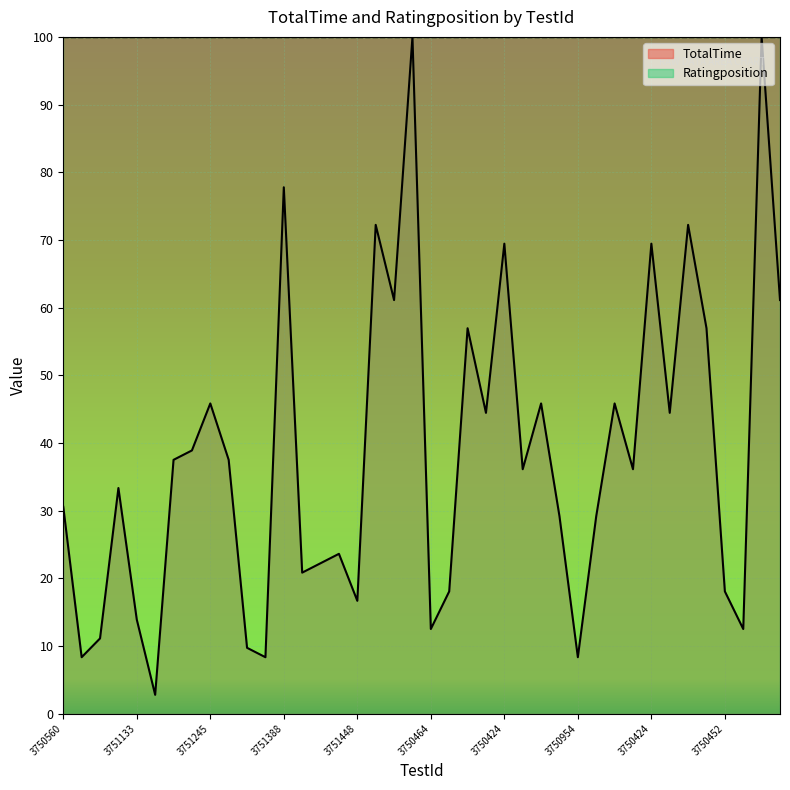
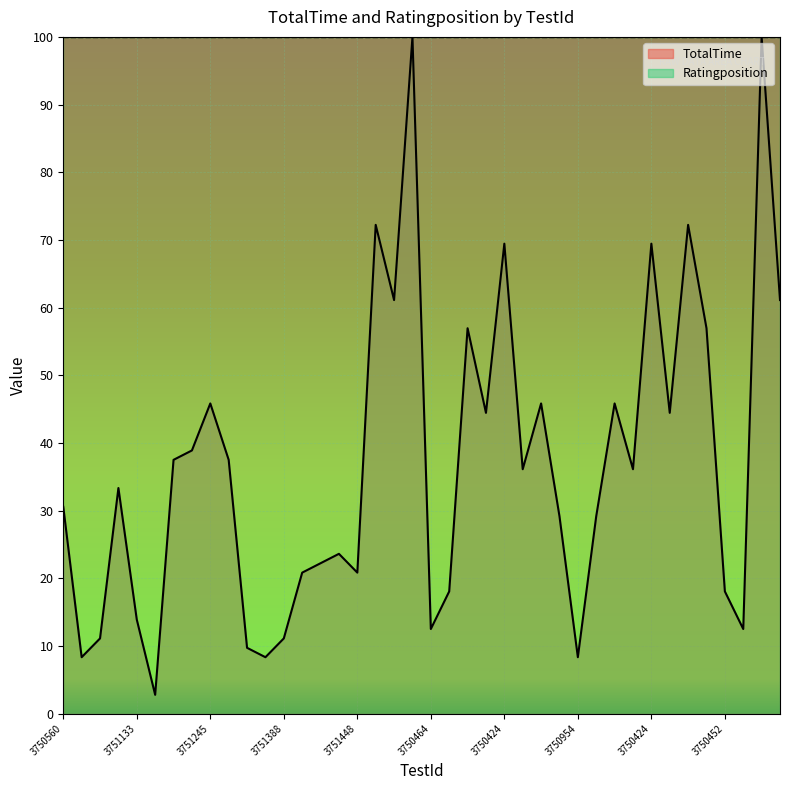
  {
    "TotalTime": {
      "3750560": 31,
      "3751133": 14,
      "3751245": 46,
-     "3751388": 78,
-     "3751448": 17
+     "3751388": 11,
+     "3751448": 21
    },
    "Ratingposition": {
      "3750560": 100,
      "3751133": 100,
      "3751245": 100,
      "3751388": 100,
      "3751448": 100
    }
  }
